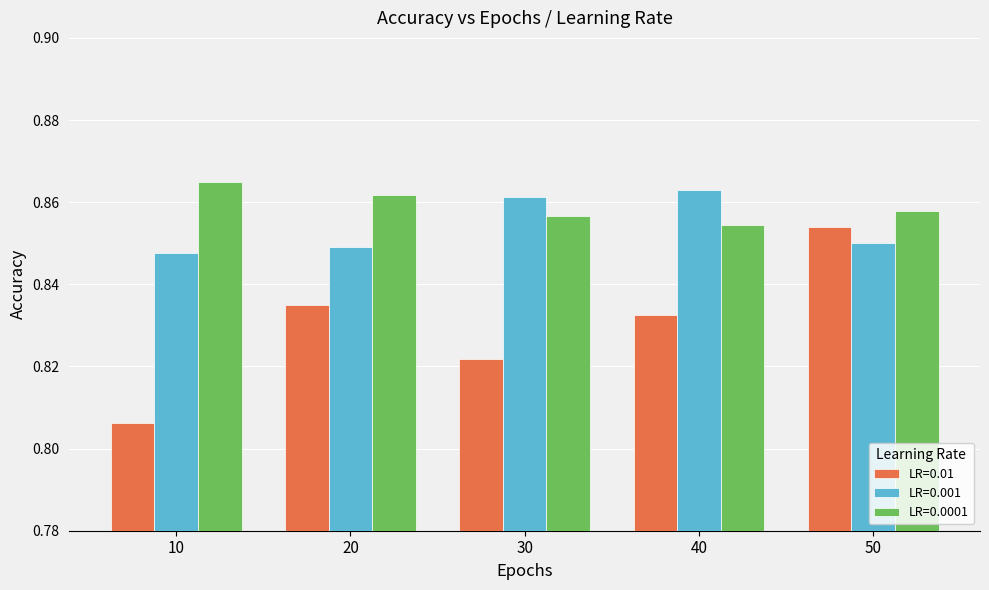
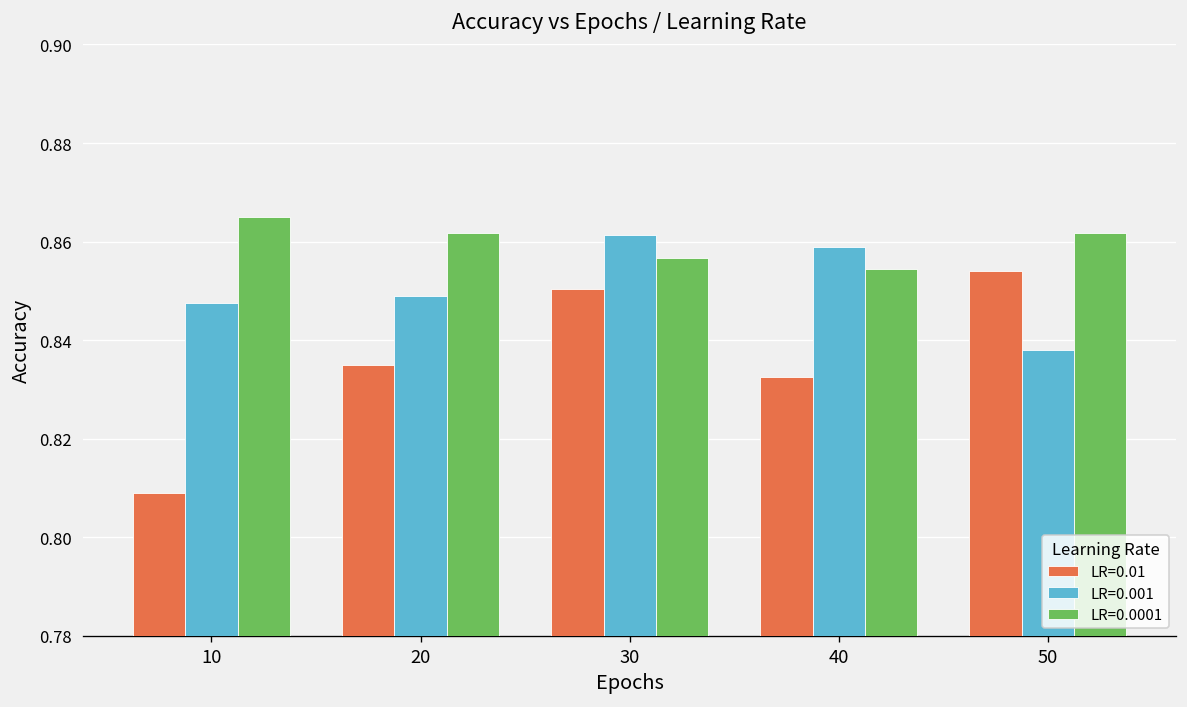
  {
    "LR=0.01": {
-     "10": 0.806,
+     "10": 0.809,
      "20": 0.835,
-     "30": 0.822,
+     "30": 0.850,
      "40": 0.832,
      "50": 0.854
    },
    "LR=0.001": {
      "10": 0.848,
      "20": 0.849,
      "30": 0.861,
-     "40": 0.863,
-     "50": 0.850
+     "40": 0.859,
+     "50": 0.838
    },
    "LR=0.0001": {
      "10": 0.865,
      "20": 0.862,
      "30": 0.857,
      "40": 0.854,
-     "50": 0.858
+     "50": 0.862
    }
  }
